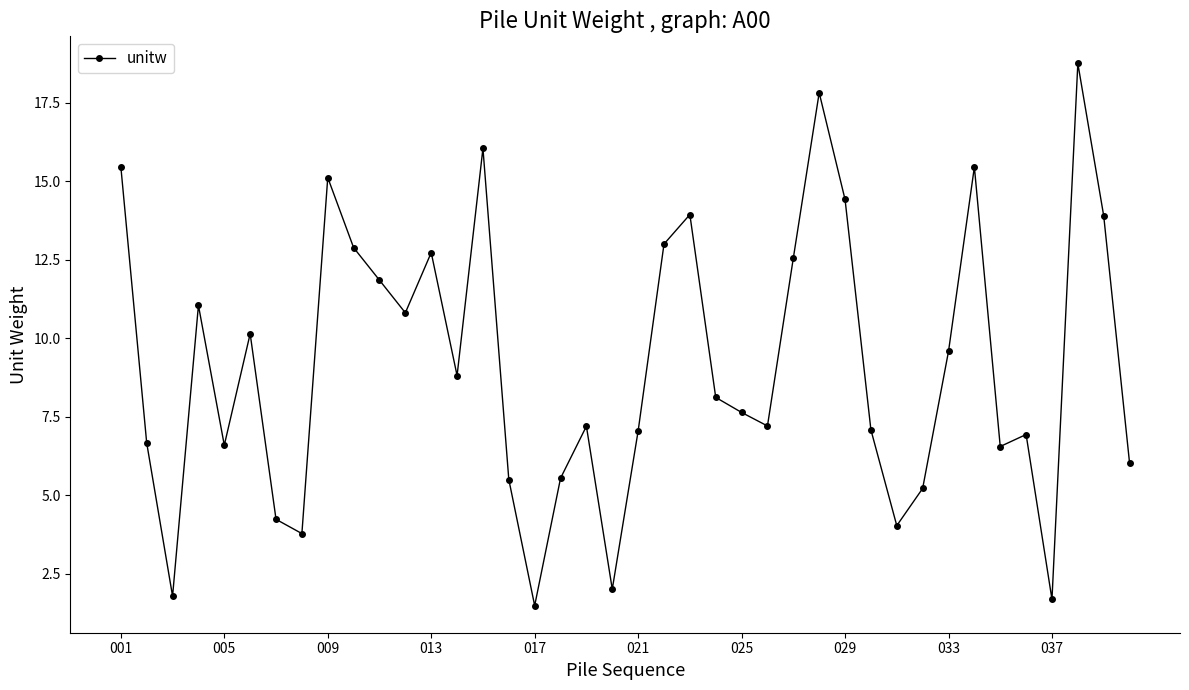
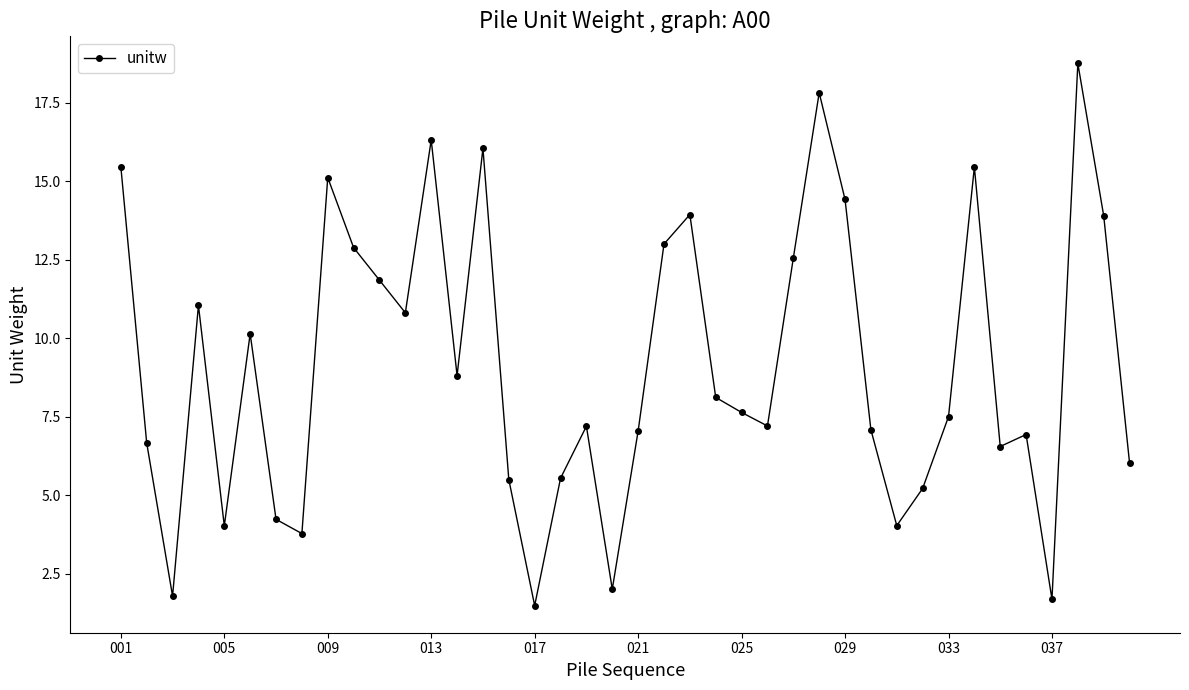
  {
    "001": 15.5,
-   "005": 6.6,
+   "005": 4.0,
    "009": 15.1,
-   "013": 12.7,
+   "013": 16.3,
    "017": 1.5,
    "021": 7.0,
    "025": 7.6,
    "029": 14.4,
-   "033": 9.6,
+   "033": 7.5,
    "037": 1.7
  }
